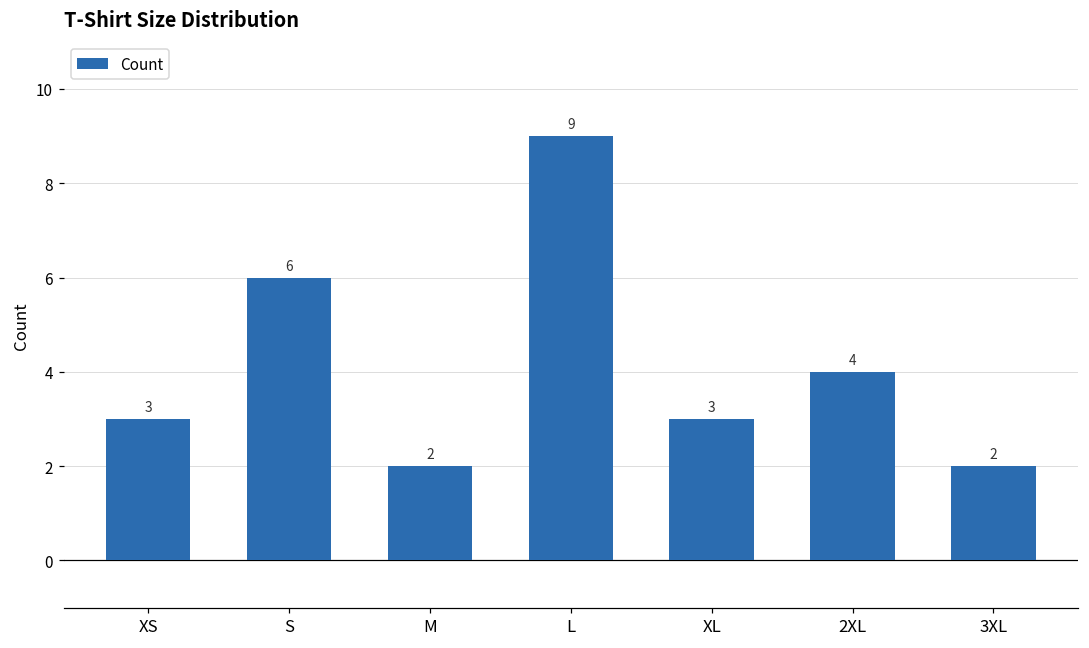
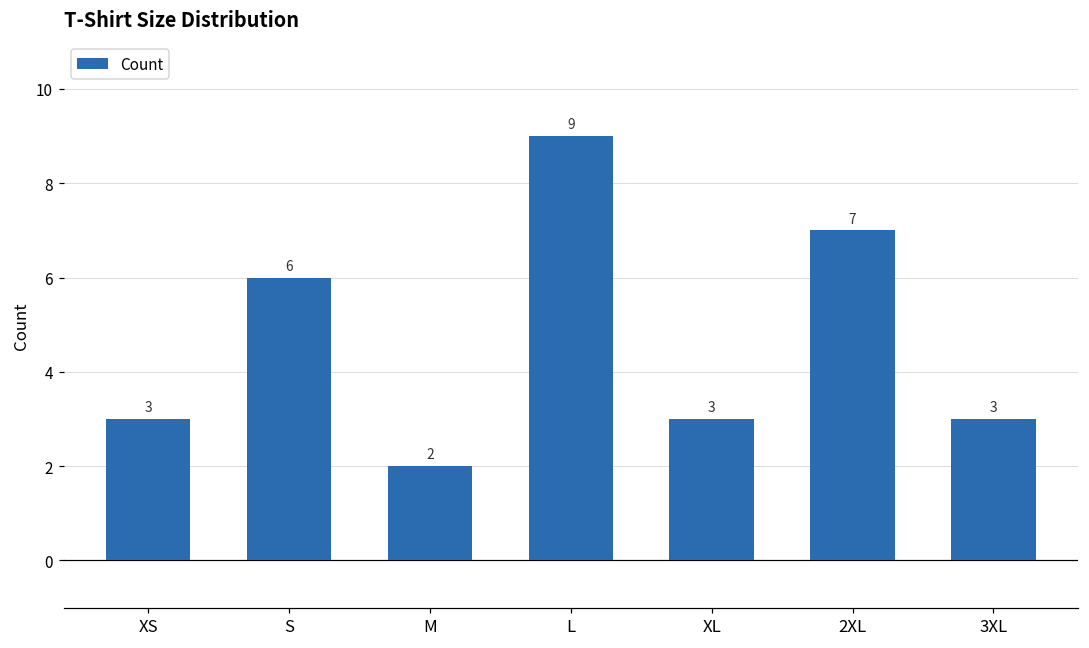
  {
    "XS": 3,
    "S": 6,
    "M": 2,
    "L": 9,
    "XL": 3,
-   "2XL": 4,
-   "3XL": 2
+   "2XL": 7,
+   "3XL": 3
  }
